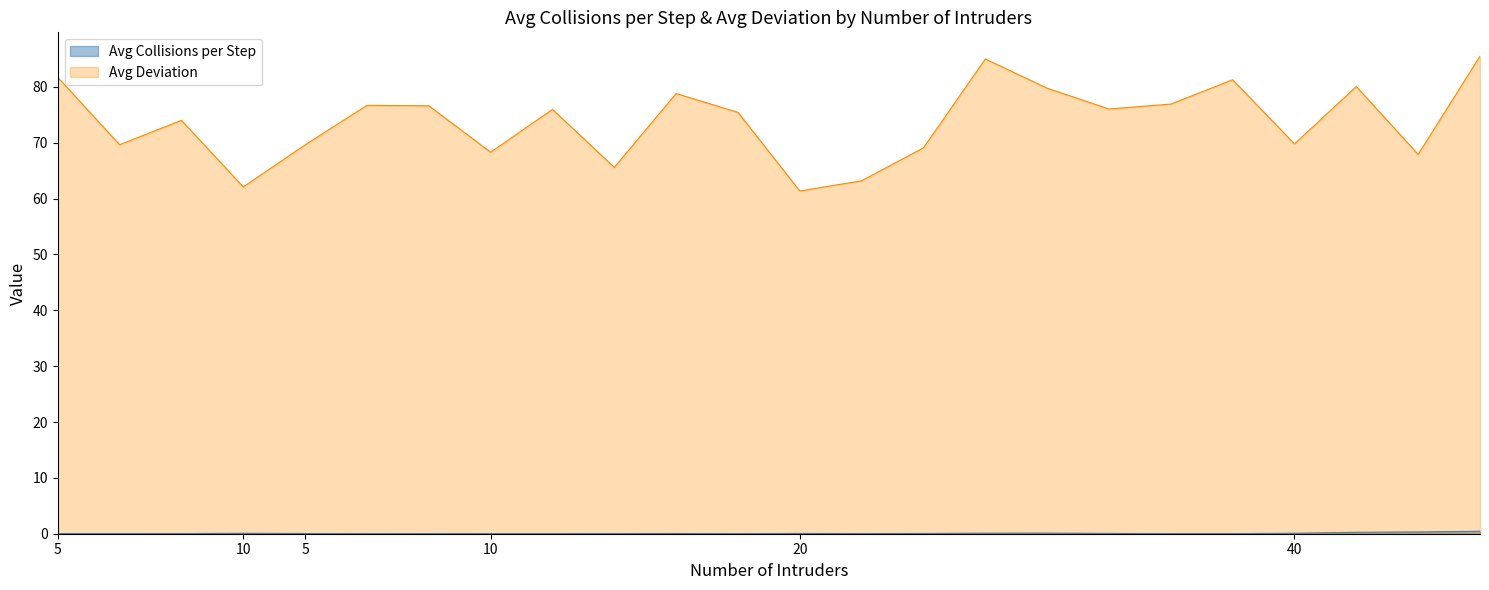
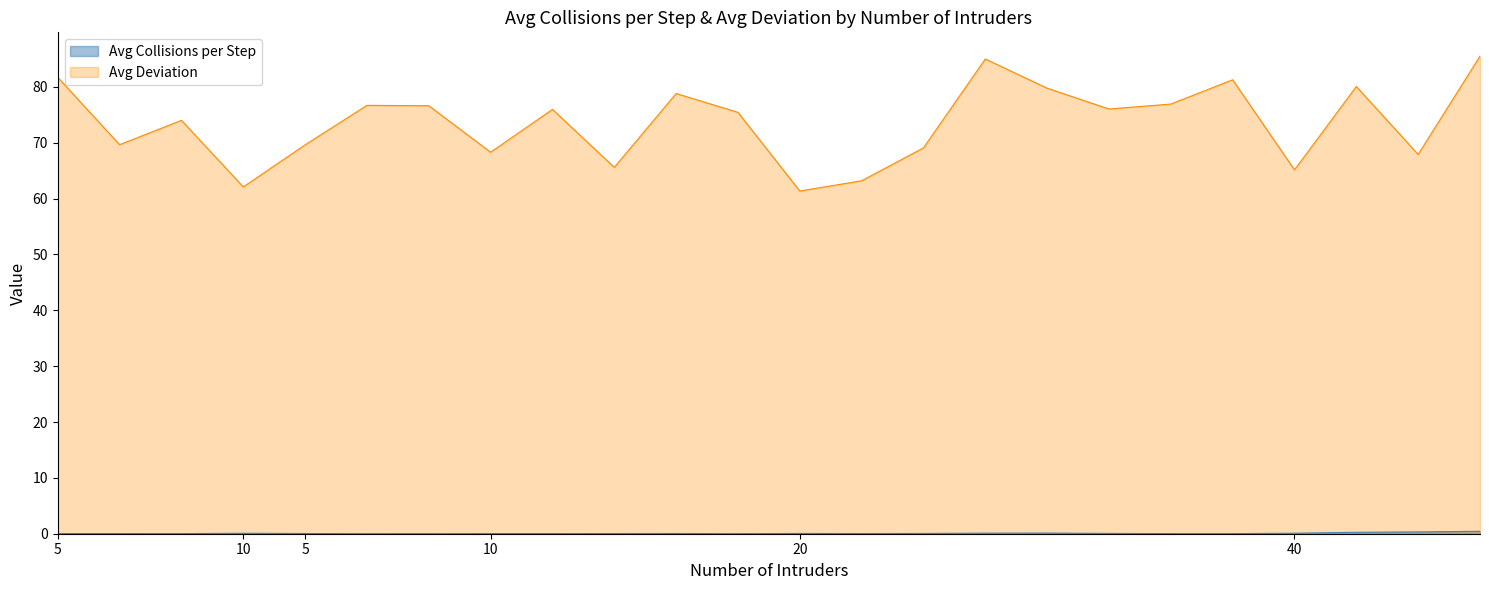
  {
    "Avg Collisions per Step": {
      "20": 0,
      "40": 0
    },
    "Avg Deviation": {
      "20": 61,
-     "40": 70
+     "40": 65
    }
  }
